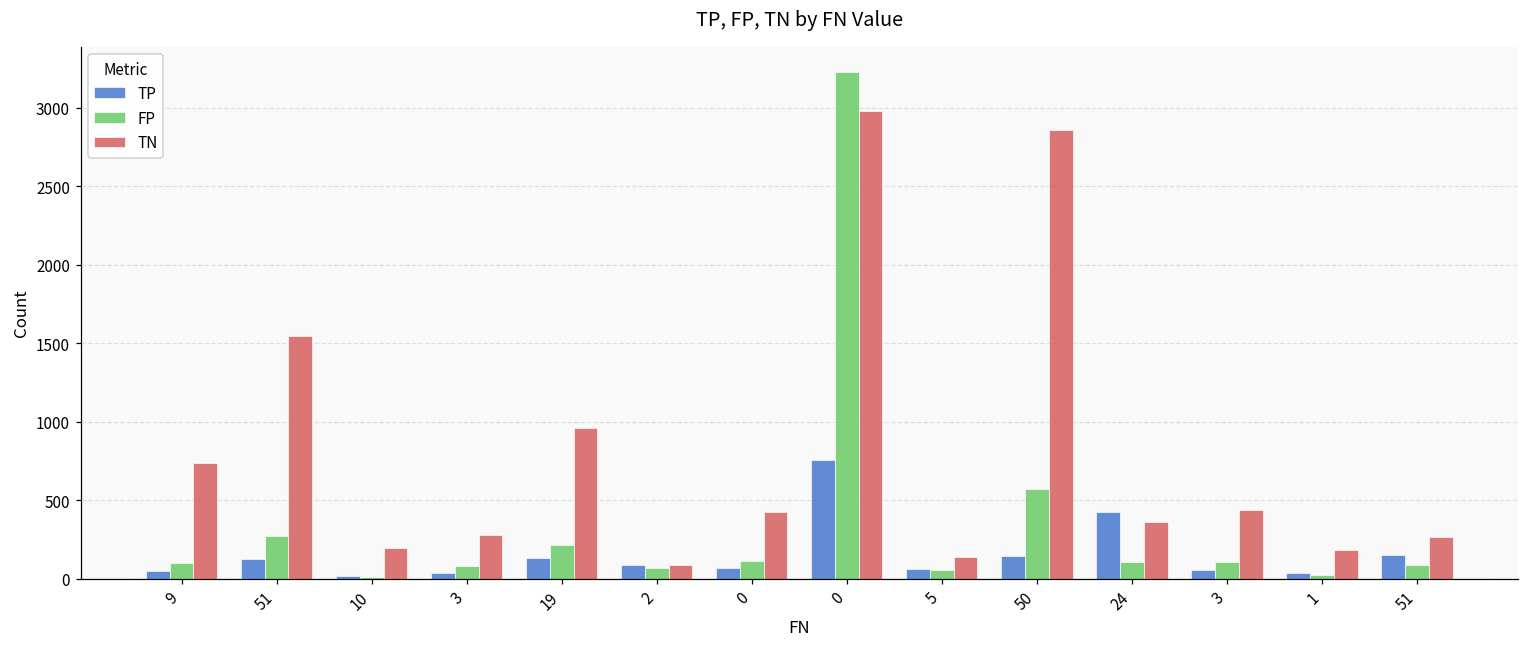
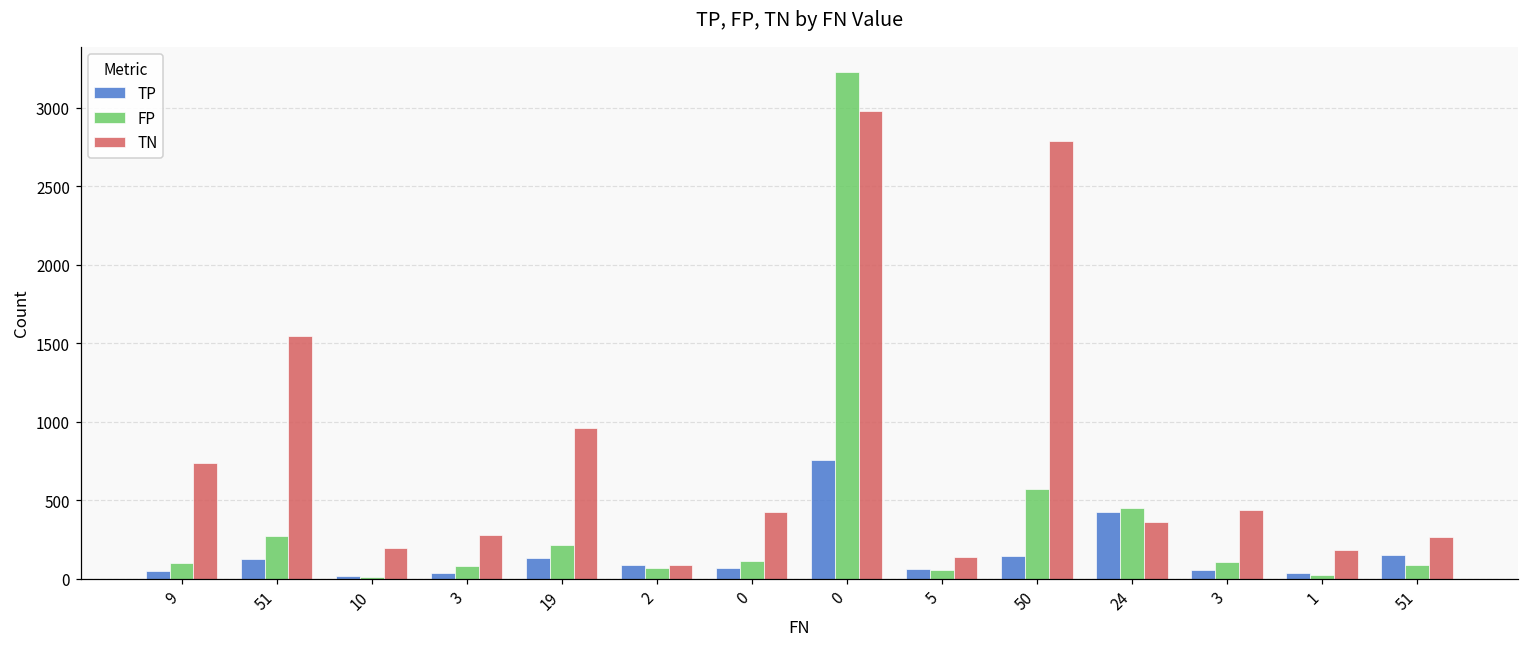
  {
    "TP": {
      "9": 50,
      "10": 20,
      "19": 130,
      "2": 80,
      "5": 60,
      "50": 140,
      "24": 420,
      "1": 30
    },
    "FP": {
      "9": 100,
      "19": 210,
      "2": 70,
      "5": 60,
      "50": 570,
-     "24": 110,
+     "24": 450,
      "1": 20
    },
    "TN": {
      "9": 740,
      "10": 190,
      "19": 960,
      "2": 90,
      "5": 140,
-     "50": 2860,
+     "50": 2790,
      "24": 360,
      "1": 180
    }
  }
